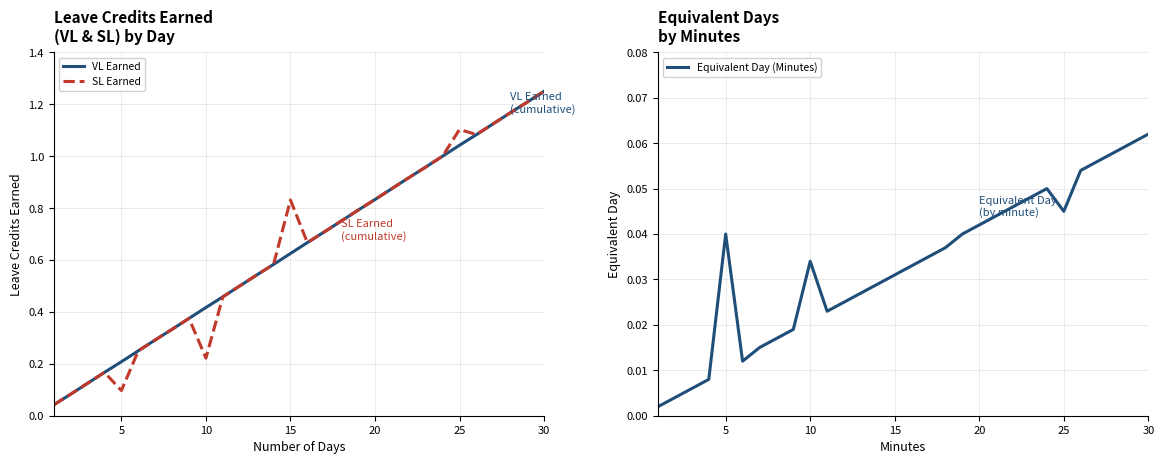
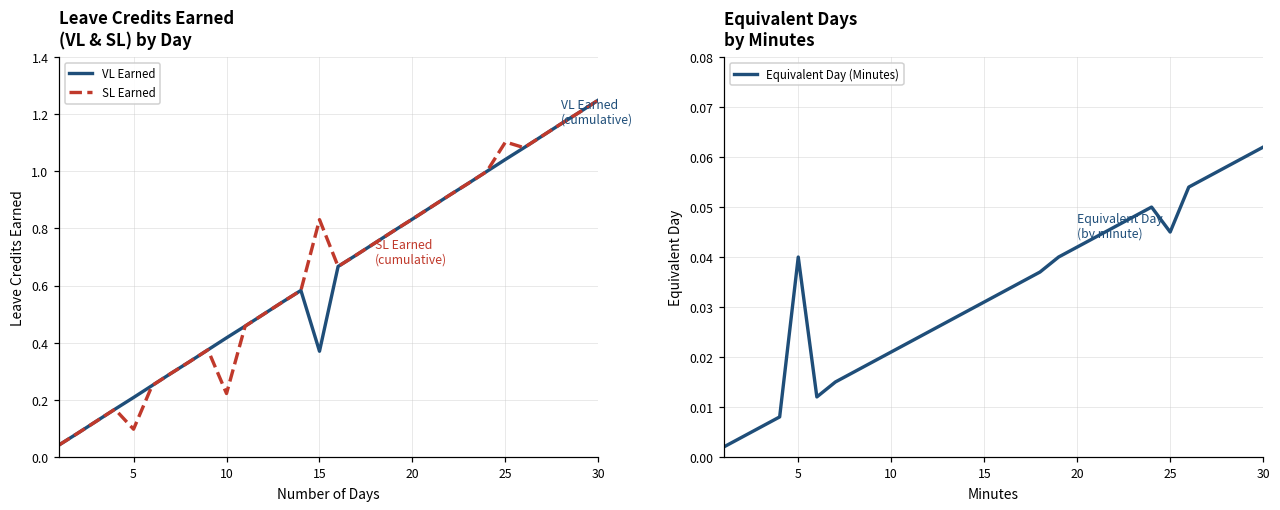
  {
    "Leave Credits Earned (VL & SL) by Day": {
      "VL Earned": {
        "5": 0.21,
        "10": 0.42,
-       "15": 0.63,
+       "15": 0.37,
        "25": 1.04
      },
      "SL Earned": {
        "5": 0.10,
        "10": 0.22,
        "15": 0.83,
        "25": 1.10
      }
    },
    "Equivalent Days by Minutes": {
      "5": 0.040,
-     "10": 0.034,
+     "10": 0.021,
      "15": 0.031,
      "20": 0.042,
      "25": 0.045,
      "30": 0.062
    }
  }
